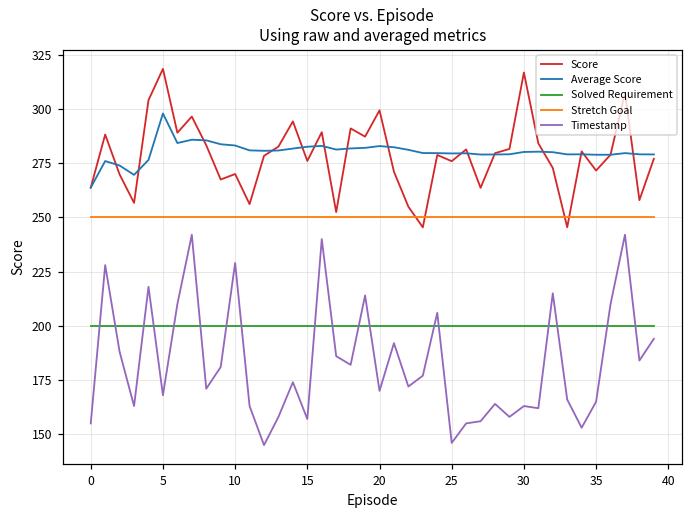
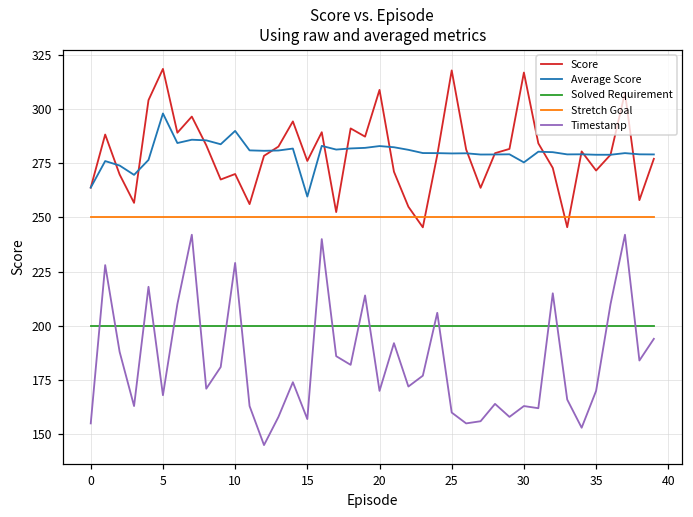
  {
    "Score": {
      "5": 318,
      "10": 270,
      "15": 276,
-     "20": 299,
-     "25": 276,
+     "20": 309,
+     "25": 318,
      "30": 317,
      "35": 272
    },
    "Average Score": {
      "5": 298,
-     "10": 283,
-     "15": 283,
+     "10": 290,
+     "15": 260,
      "20": 283,
      "25": 279,
-     "30": 280,
+     "30": 275,
      "35": 279
    },
    "Solved Requirement": {
      "0": 200,
      "5": 200,
      "10": 200,
      "15": 200,
      "20": 200,
      "25": 200,
      "30": 200,
      "35": 200
    },
    "Stretch Goal": {
      "0": 250,
      "5": 250,
      "10": 250,
      "15": 250,
      "20": 250,
      "25": 250,
      "30": 250,
      "35": 250
    },
    "Timestamp": {
      "0": 155,
      "5": 168,
      "10": 229,
      "15": 157,
      "20": 170,
-     "25": 146,
+     "25": 160,
      "30": 163,
-     "35": 165
+     "35": 170
    }
  }
